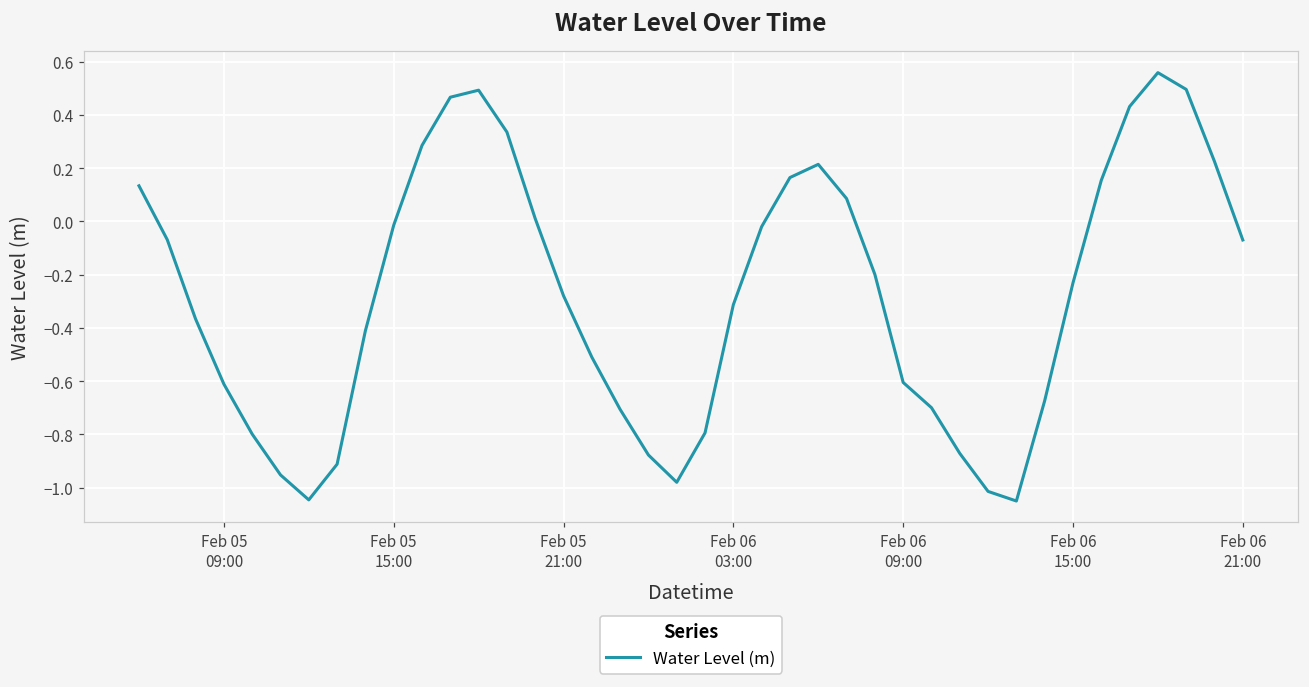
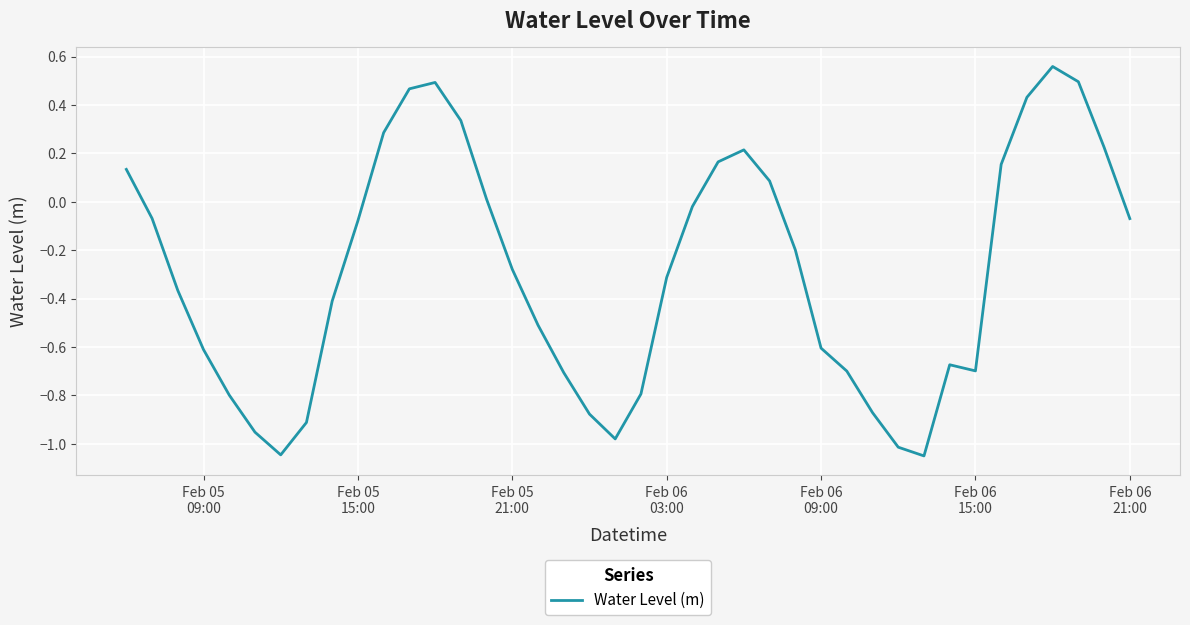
  {
    "Feb 05 09:00": -0.61,
-   "Feb 05 15:00": -0.01,
+   "Feb 05 15:00": -0.08,
    "Feb 05 21:00": -0.28,
    "Feb 06 03:00": -0.31,
    "Feb 06 09:00": -0.60,
-   "Feb 06 15:00": -0.23,
+   "Feb 06 15:00": -0.70,
    "Feb 06 21:00": -0.07
  }
